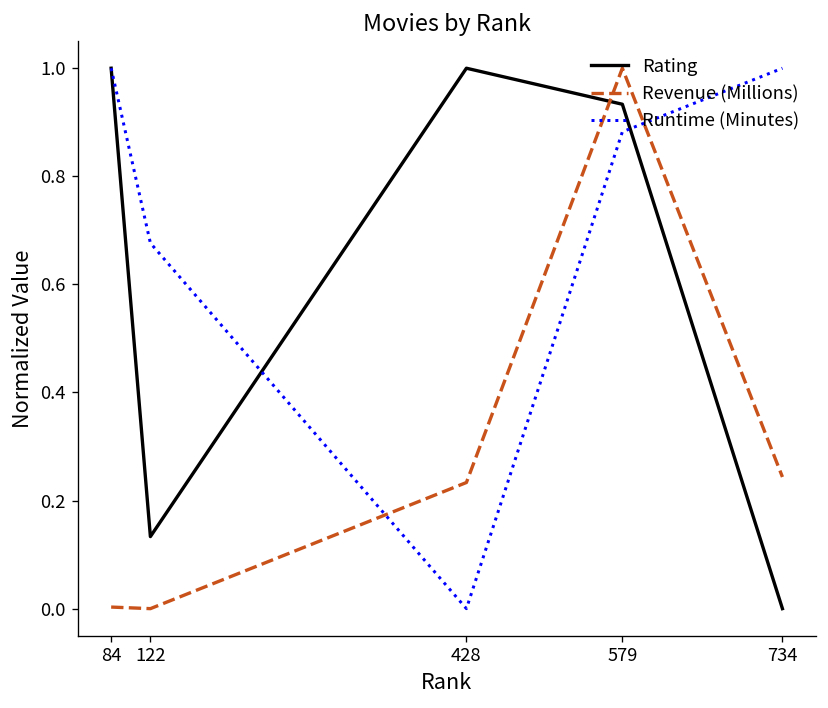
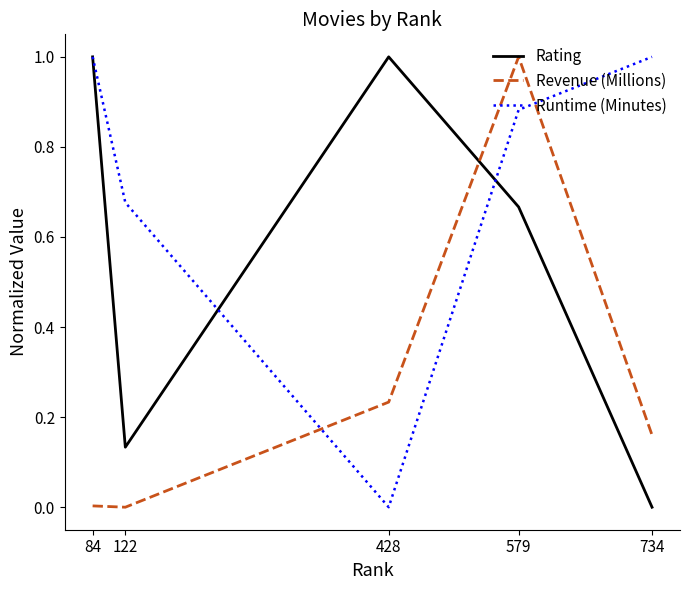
  {
    "Rating": {
      "122": 0.13,
      "428": 1.00,
-     "579": 0.93,
+     "579": 0.67,
      "734": 0.00
    },
    "Revenue (Millions)": {
      "84": 0.00,
      "122": 0.00,
      "428": 0.23,
      "579": 1.00,
-     "734": 0.24
+     "734": 0.16
    },
    "Runtime (Minutes)": {
      "122": 0.68,
      "428": 0.00,
      "579": 0.88,
      "734": 1.00
    }
  }
